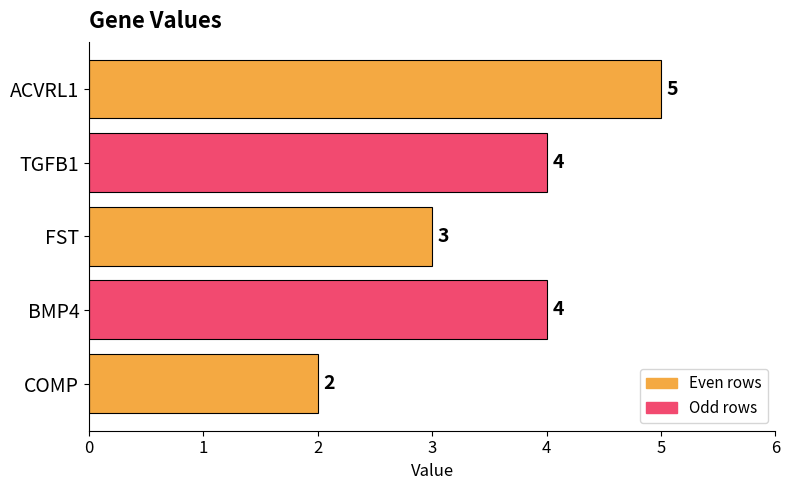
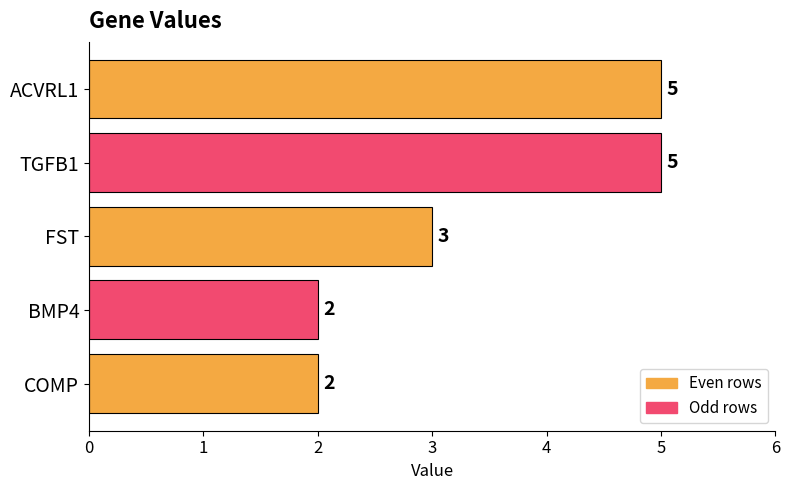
  {
    "ACVRL1": 5,
-   "TGFB1": 4,
+   "TGFB1": 5,
    "FST": 3,
-   "BMP4": 4,
+   "BMP4": 2,
    "COMP": 2
  }
